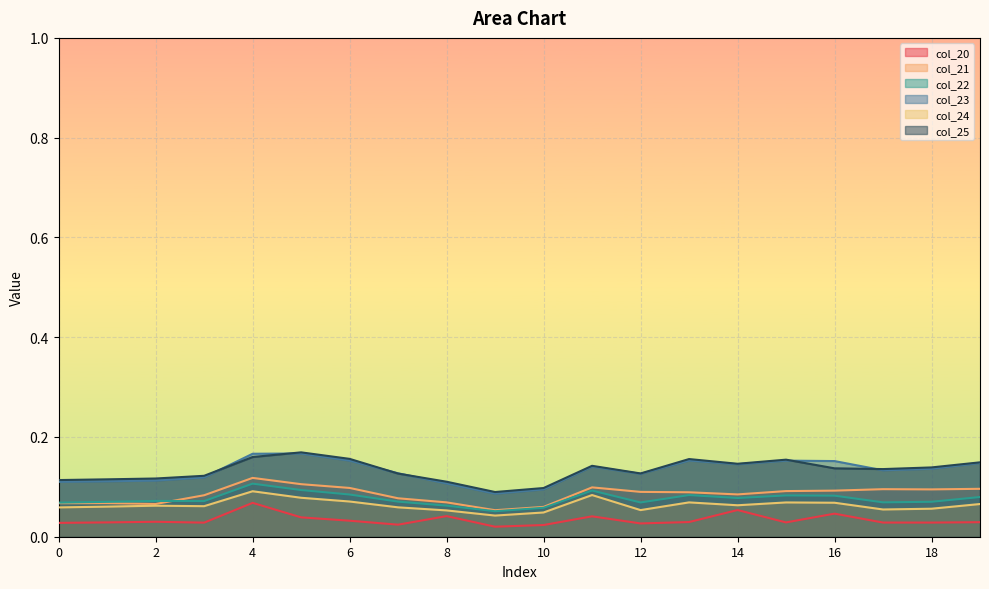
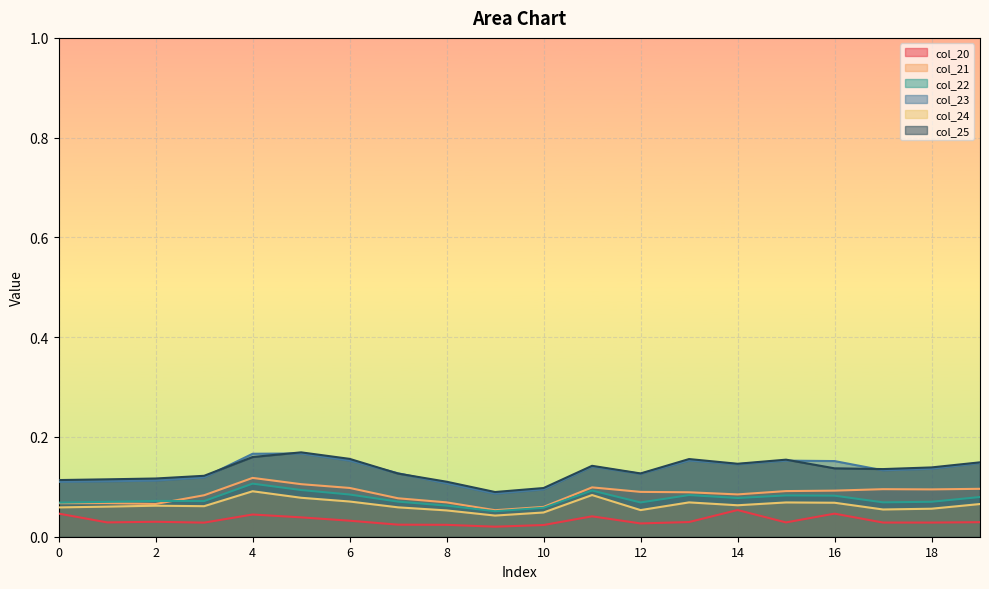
  {
    "col_20": {
-     "0": 0.03,
+     "0": 0.05,
      "2": 0.03,
-     "4": 0.07,
+     "4": 0.04,
      "6": 0.03,
-     "8": 0.04,
+     "8": 0.02,
      "10": 0.02,
      "12": 0.03,
      "14": 0.05,
      "16": 0.05,
      "18": 0.03
    },
    "col_25": {
      "4": 0.16,
      "16": 0.14
    }
  }
